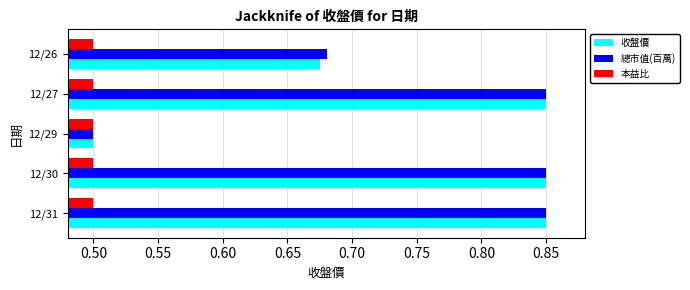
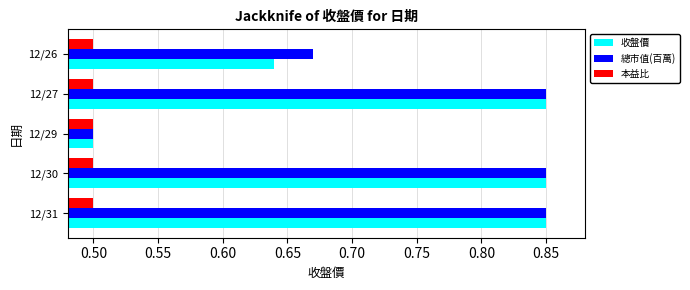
  {
    "收盤價": {
-     "12/26": 0.675,
+     "12/26": 0.640,
      "12/27": 0.850,
      "12/29": 0.500,
      "12/30": 0.850,
      "12/31": 0.850
    },
    "總市值(百萬)": {
-     "12/26": 0.680,
+     "12/26": 0.670,
      "12/27": 0.850,
      "12/29": 0.500,
      "12/30": 0.850,
      "12/31": 0.850
    },
    "本益比": {
      "12/26": 0.500,
      "12/27": 0.500,
      "12/29": 0.500,
      "12/30": 0.500,
      "12/31": 0.500
    }
  }
